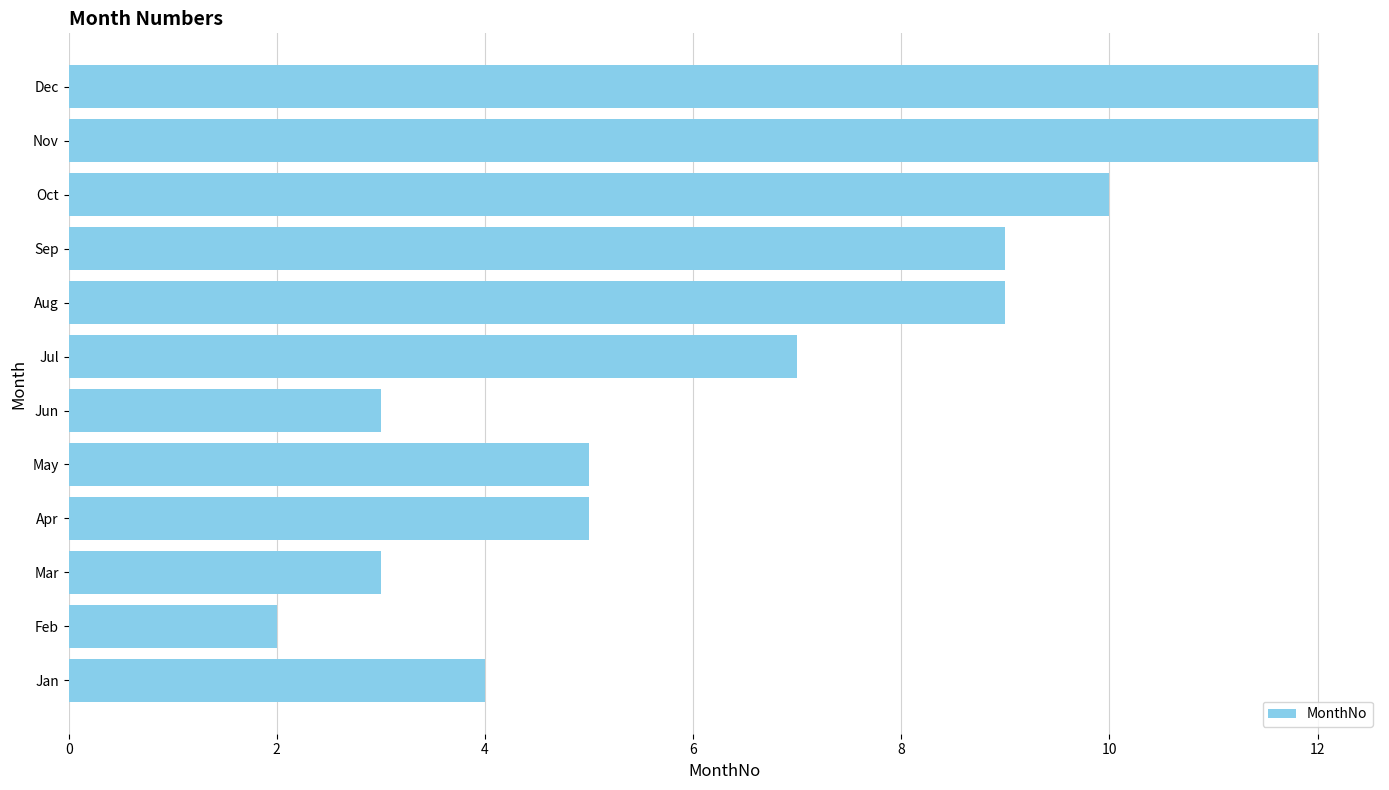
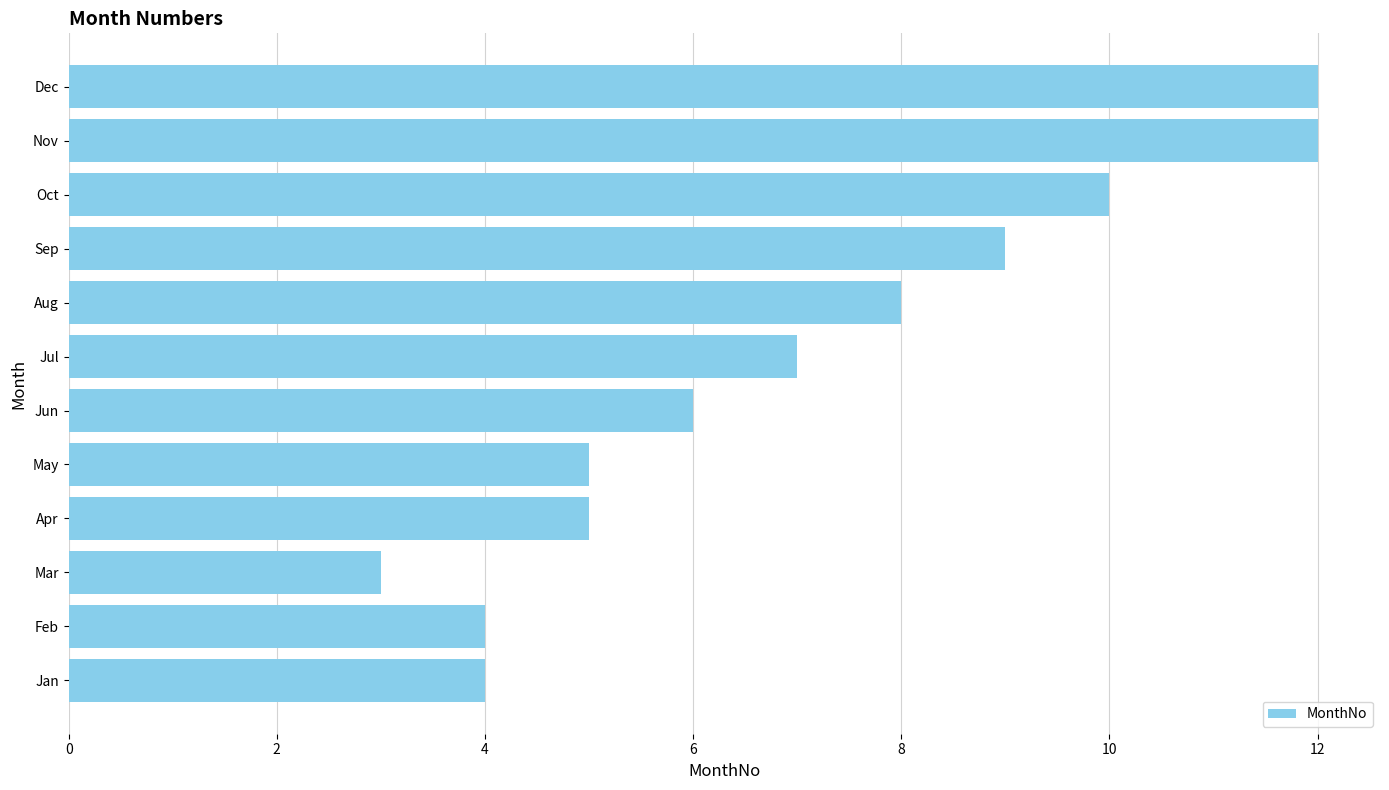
  {
    "Dec": 12,
    "Nov": 12,
    "Oct": 10,
    "Sep": 9,
-   "Aug": 9,
+   "Aug": 8,
    "Jul": 7,
-   "Jun": 3,
+   "Jun": 6,
    "May": 5,
    "Apr": 5,
    "Mar": 3,
-   "Feb": 2,
+   "Feb": 4,
    "Jan": 4
  }
